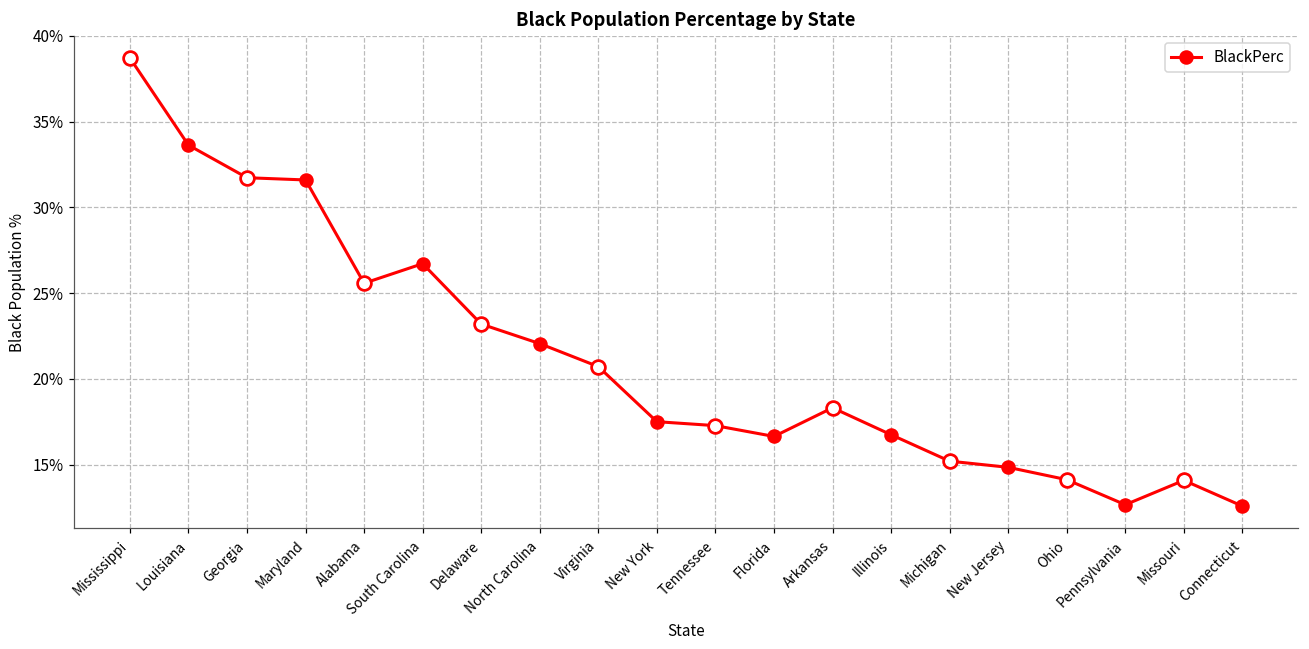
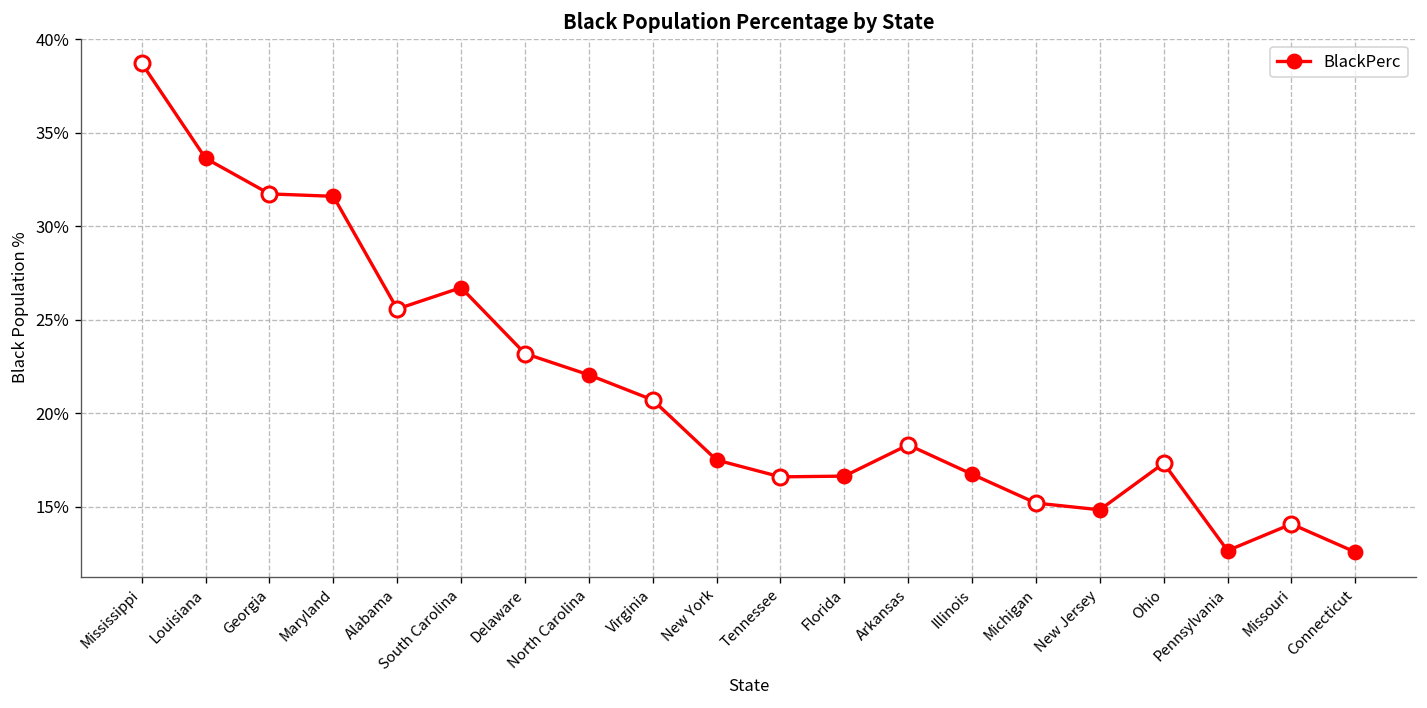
  {
    "BlackPerc": {
      "Louisiana": "33.6%",
      "Maryland": "31.6%",
      "South Carolina": "26.7%",
      "North Carolina": "22.1%",
      "New York": "17.5%",
-     "Tennessee": "17.3%",
+     "Tennessee": "16.6%",
      "Florida": "16.7%",
      "Illinois": "16.8%",
      "New Jersey": "14.9%",
-     "Ohio": "14.1%",
+     "Ohio": "17.3%",
      "Pennsylvania": "12.7%",
      "Connecticut": "12.6%"
    }
  }
